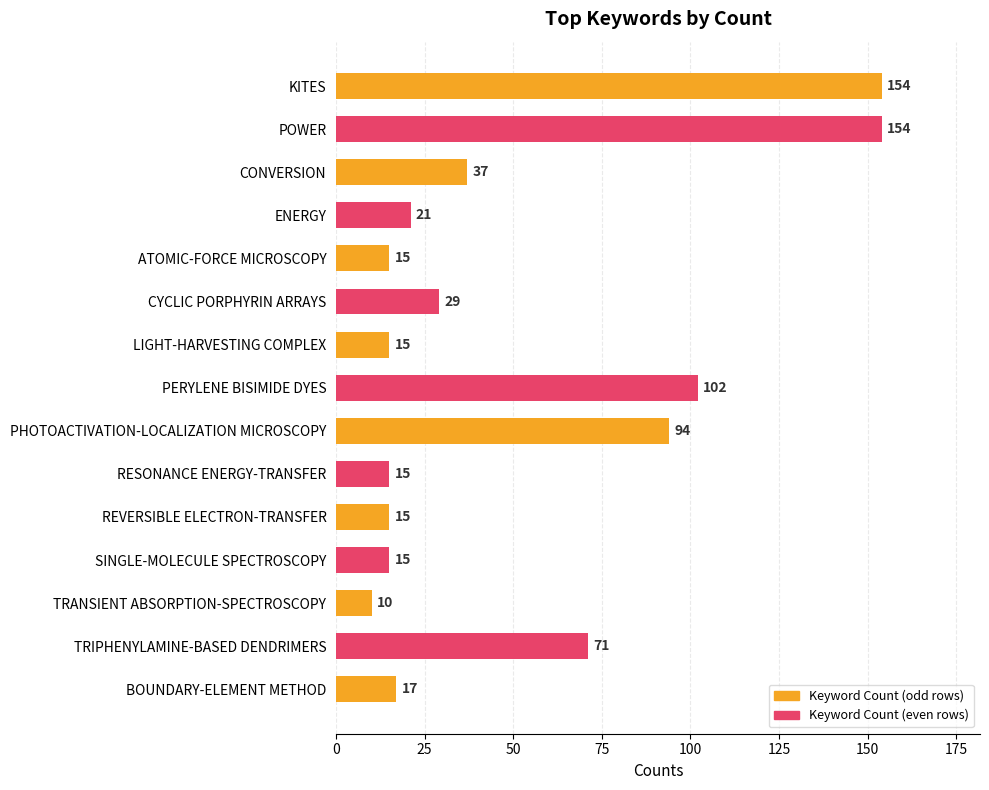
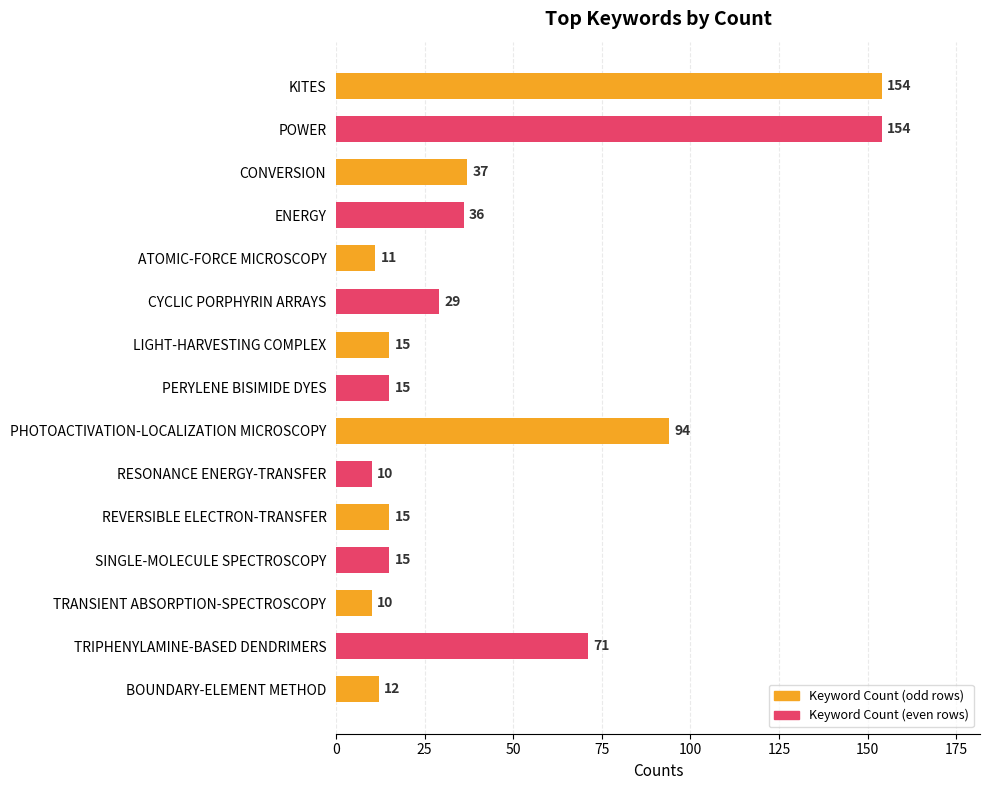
  {
    "KITES": 154,
    "POWER": 154,
    "CONVERSION": 37,
-   "ENERGY": 21,
-   "ATOMIC-FORCE MICROSCOPY": 15,
+   "ENERGY": 36,
+   "ATOMIC-FORCE MICROSCOPY": 11,
    "CYCLIC PORPHYRIN ARRAYS": 29,
    "LIGHT-HARVESTING COMPLEX": 15,
-   "PERYLENE BISIMIDE DYES": 102,
+   "PERYLENE BISIMIDE DYES": 15,
    "PHOTOACTIVATION-LOCALIZATION MICROSCOPY": 94,
-   "RESONANCE ENERGY-TRANSFER": 15,
+   "RESONANCE ENERGY-TRANSFER": 10,
    "REVERSIBLE ELECTRON-TRANSFER": 15,
    "SINGLE-MOLECULE SPECTROSCOPY": 15,
    "TRANSIENT ABSORPTION-SPECTROSCOPY": 10,
    "TRIPHENYLAMINE-BASED DENDRIMERS": 71,
-   "BOUNDARY-ELEMENT METHOD": 17
+   "BOUNDARY-ELEMENT METHOD": 12
  }
